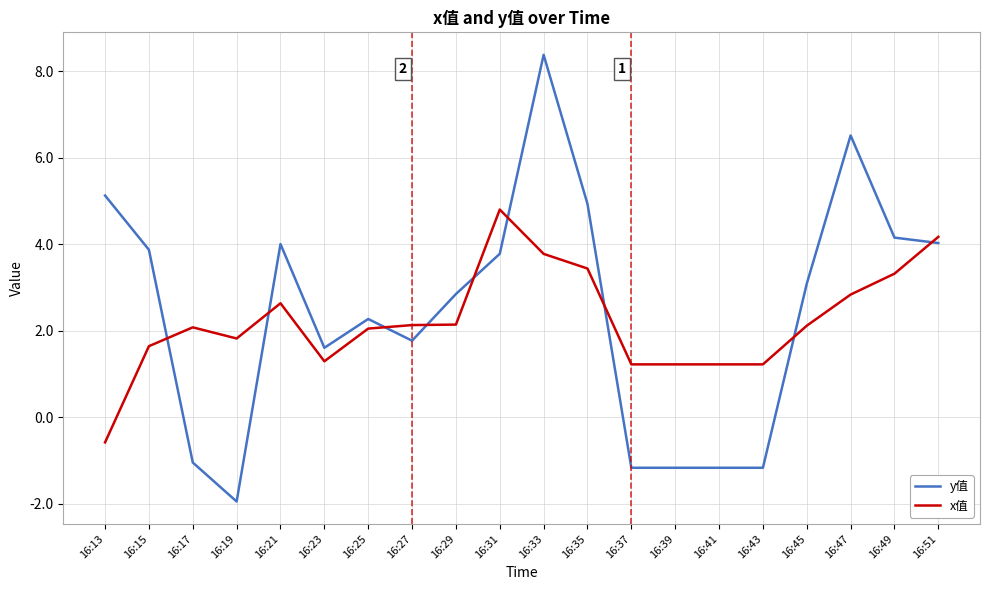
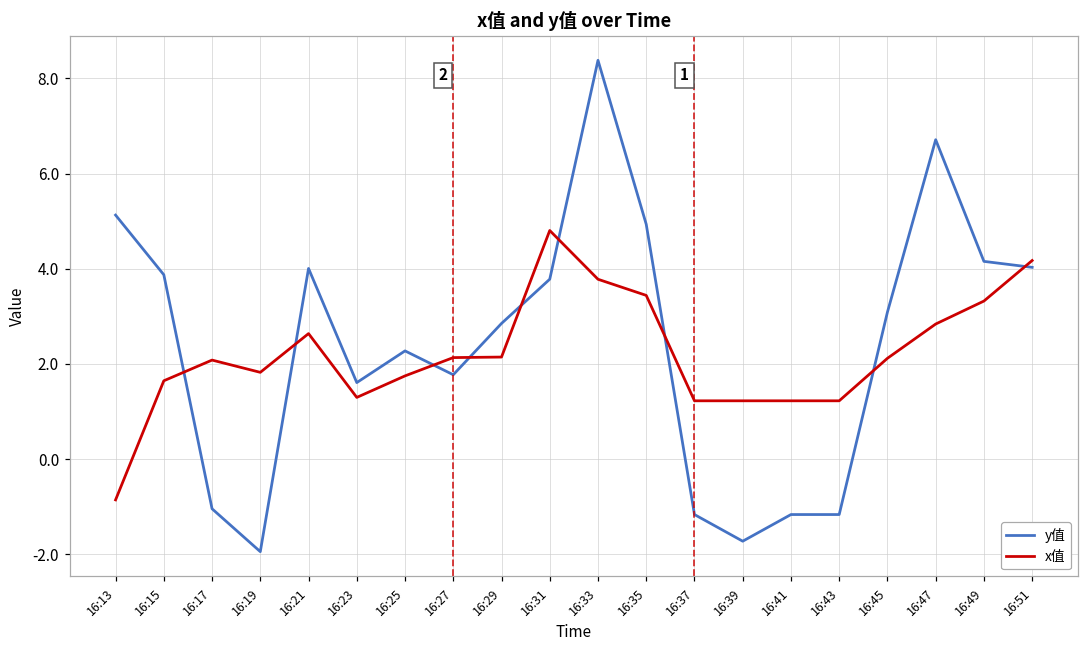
  {
    "y值": {
      "16:13": 5.1,
      "16:15": 3.9,
      "16:17": -1.0,
      "16:19": -1.9,
      "16:21": 4.0,
      "16:23": 1.6,
      "16:25": 2.3,
      "16:27": 1.8,
      "16:29": 2.9,
      "16:31": 3.8,
      "16:33": 8.4,
      "16:35": 4.9,
      "16:37": -1.2,
-     "16:39": -1.2,
+     "16:39": -1.7,
      "16:41": -1.2,
      "16:43": -1.2,
      "16:45": 3.1,
-     "16:47": 6.5,
+     "16:47": 6.7,
      "16:49": 4.2,
      "16:51": 4.0
    },
    "x值": {
-     "16:13": -0.6,
+     "16:13": -0.9,
      "16:15": 1.6,
      "16:17": 2.1,
      "16:19": 1.8,
      "16:21": 2.6,
      "16:23": 1.3,
-     "16:25": 2.1,
+     "16:25": 1.7,
      "16:27": 2.1,
      "16:29": 2.1,
      "16:31": 4.8,
      "16:33": 3.8,
      "16:35": 3.4,
      "16:37": 1.2,
      "16:39": 1.2,
      "16:41": 1.2,
      "16:43": 1.2,
      "16:45": 2.1,
      "16:47": 2.8,
      "16:49": 3.3,
      "16:51": 4.2
    }
  }
